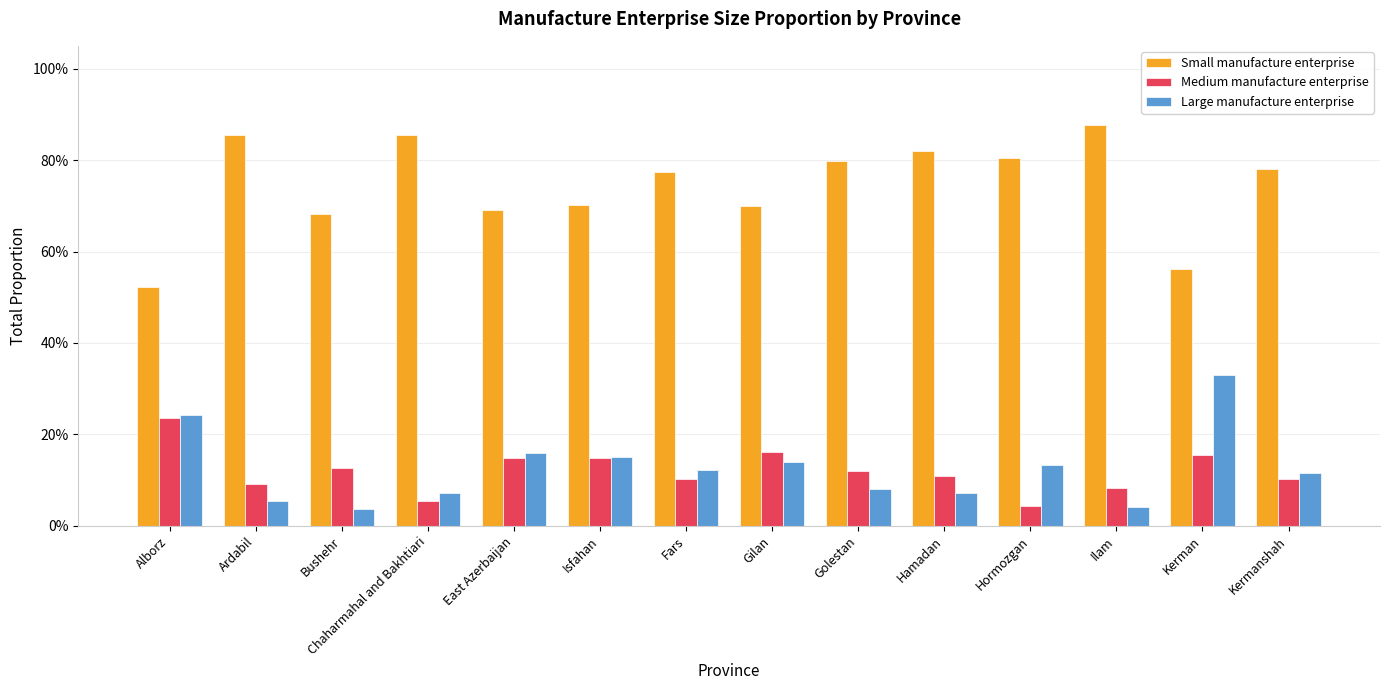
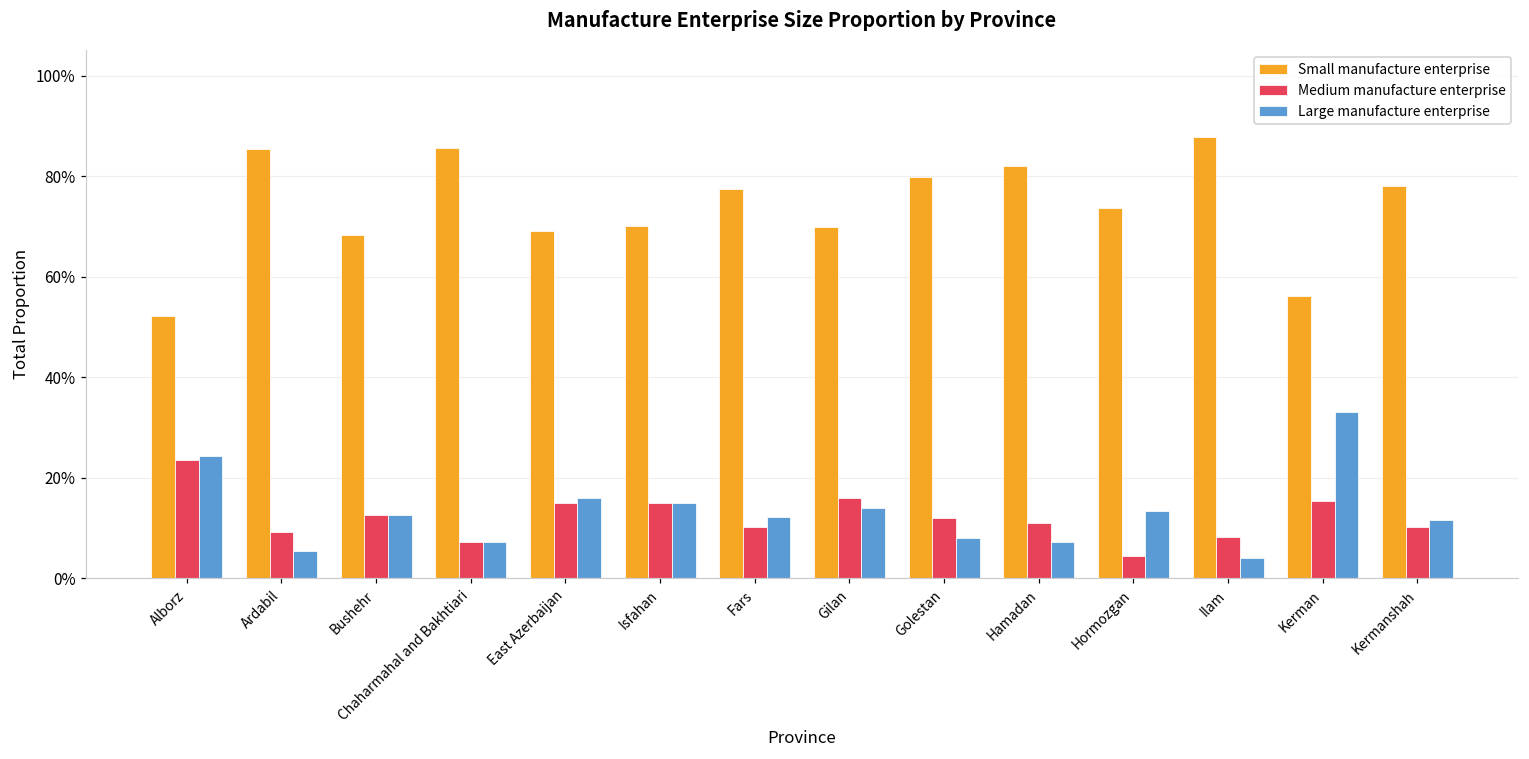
  {
    "Small manufacture enterprise": {
      "Alborz": "52%",
      "Ardabil": "85%",
      "Bushehr": "68%",
      "Chaharmahal and Bakhtiari": "86%",
      "East Azerbaijan": "69%",
      "Isfahan": "70%",
      "Fars": "77%",
      "Gilan": "70%",
      "Golestan": "80%",
      "Hamadan": "82%",
-     "Hormozgan": "81%",
+     "Hormozgan": "74%",
      "Ilam": "88%",
      "Kerman": "56%",
      "Kermanshah": "78%"
    },
    "Medium manufacture enterprise": {
      "Alborz": "24%",
      "Ardabil": "9%",
      "Bushehr": "13%",
-     "Chaharmahal and Bakhtiari": "5%",
+     "Chaharmahal and Bakhtiari": "7%",
      "East Azerbaijan": "15%",
      "Isfahan": "15%",
      "Fars": "10%",
      "Gilan": "16%",
      "Golestan": "12%",
      "Hamadan": "11%",
      "Hormozgan": "4%",
      "Ilam": "8%",
      "Kerman": "15%",
      "Kermanshah": "10%"
    },
    "Large manufacture enterprise": {
      "Alborz": "24%",
      "Ardabil": "5%",
-     "Bushehr": "4%",
+     "Bushehr": "13%",
      "Chaharmahal and Bakhtiari": "7%",
      "East Azerbaijan": "16%",
      "Isfahan": "15%",
      "Fars": "12%",
      "Gilan": "14%",
      "Golestan": "8%",
      "Hamadan": "7%",
      "Hormozgan": "13%",
      "Ilam": "4%",
      "Kerman": "33%",
      "Kermanshah": "12%"
    }
  }
